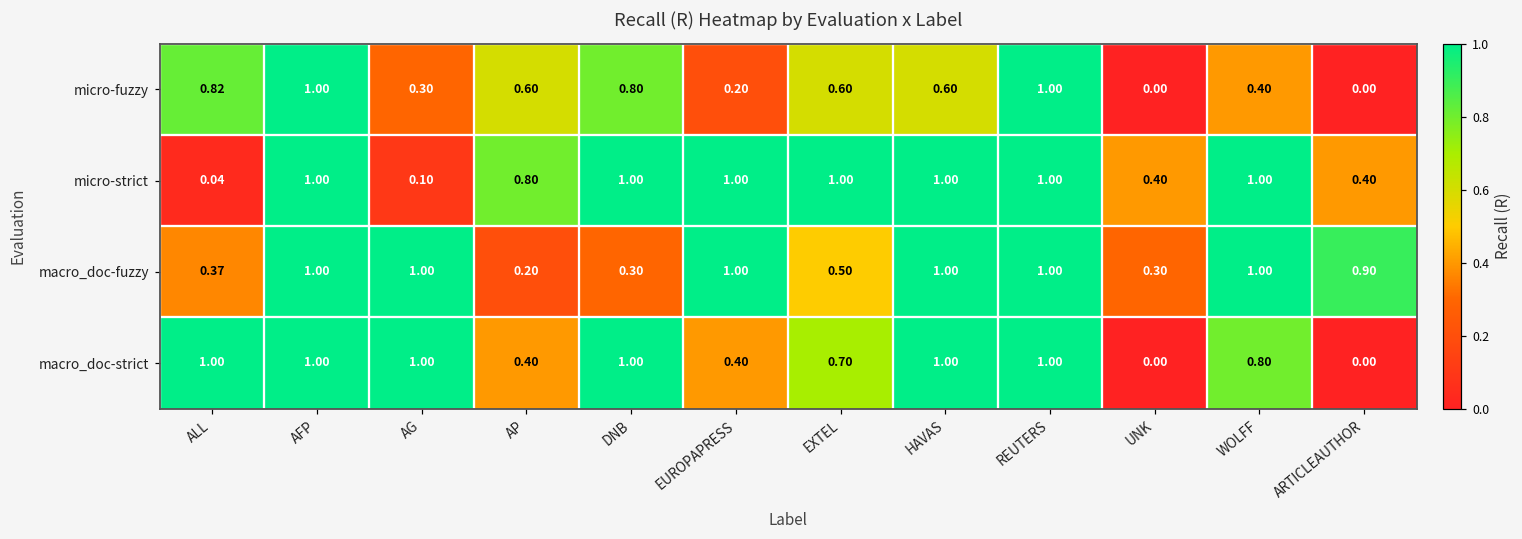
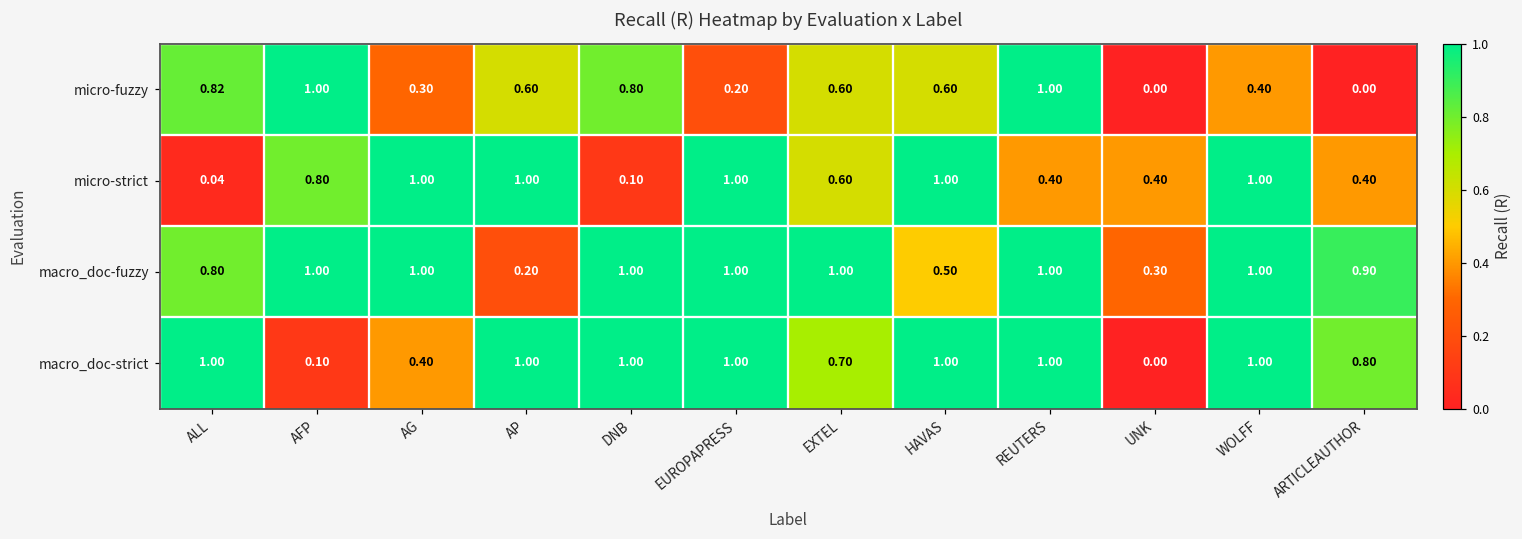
  {
    "micro-fuzzy": {
      "ALL": 0.82,
      "AFP": 1.00,
      "AG": 0.30,
      "AP": 0.60,
      "DNB": 0.80,
      "EUROPAPRESS": 0.20,
      "EXTEL": 0.60,
      "HAVAS": 0.60,
      "REUTERS": 1.00,
      "UNK": 0.00,
      "WOLFF": 0.40,
      "ARTICLEAUTHOR": 0.00
    },
    "micro-strict": {
      "ALL": 0.04,
-     "AFP": 1.00,
-     "AG": 0.10,
-     "AP": 0.80,
-     "DNB": 1.00,
+     "AFP": 0.80,
+     "AG": 1.00,
+     "AP": 1.00,
+     "DNB": 0.10,
      "EUROPAPRESS": 1.00,
-     "EXTEL": 1.00,
+     "EXTEL": 0.60,
      "HAVAS": 1.00,
-     "REUTERS": 1.00,
+     "REUTERS": 0.40,
      "UNK": 0.40,
      "WOLFF": 1.00,
      "ARTICLEAUTHOR": 0.40
    },
    "macro_doc-fuzzy": {
-     "ALL": 0.37,
+     "ALL": 0.80,
      "AFP": 1.00,
      "AG": 1.00,
      "AP": 0.20,
-     "DNB": 0.30,
+     "DNB": 1.00,
      "EUROPAPRESS": 1.00,
-     "EXTEL": 0.50,
-     "HAVAS": 1.00,
+     "EXTEL": 1.00,
+     "HAVAS": 0.50,
      "REUTERS": 1.00,
      "UNK": 0.30,
      "WOLFF": 1.00,
      "ARTICLEAUTHOR": 0.90
    },
    "macro_doc-strict": {
      "ALL": 1.00,
-     "AFP": 1.00,
-     "AG": 1.00,
-     "AP": 0.40,
+     "AFP": 0.10,
+     "AG": 0.40,
+     "AP": 1.00,
      "DNB": 1.00,
-     "EUROPAPRESS": 0.40,
+     "EUROPAPRESS": 1.00,
      "EXTEL": 0.70,
      "HAVAS": 1.00,
      "REUTERS": 1.00,
      "UNK": 0.00,
-     "WOLFF": 0.80,
-     "ARTICLEAUTHOR": 0.00
+     "WOLFF": 1.00,
+     "ARTICLEAUTHOR": 0.80
    }
  }
